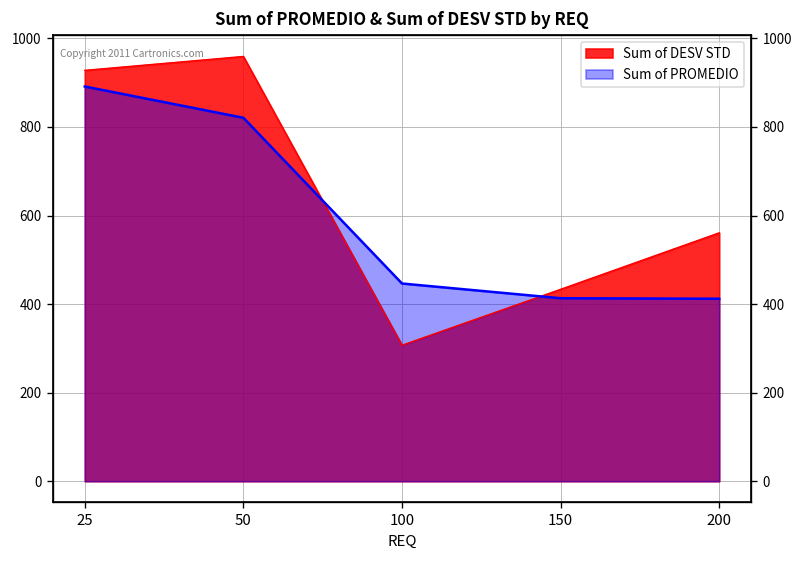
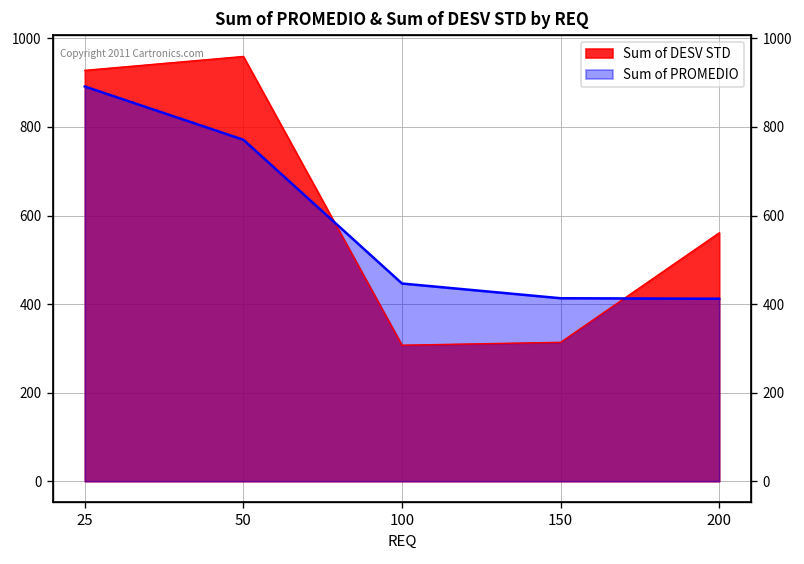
  {
    "Sum of DESV STD": {
      "50": 960,
      "100": 310,
-     "150": 430,
+     "150": 310,
      "200": 560
    },
    "Sum of PROMEDIO": {
      "25": 890,
-     "50": 820,
+     "50": 770,
      "100": 450,
      "150": 410,
      "200": 410
    }
  }
